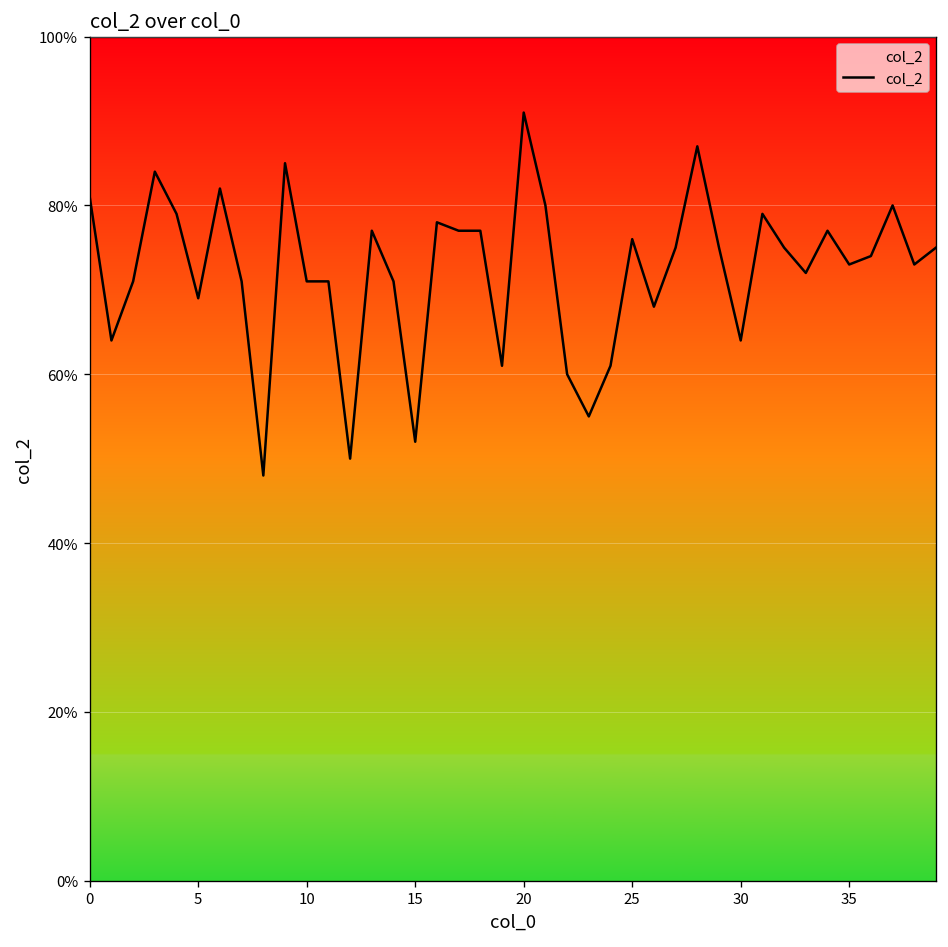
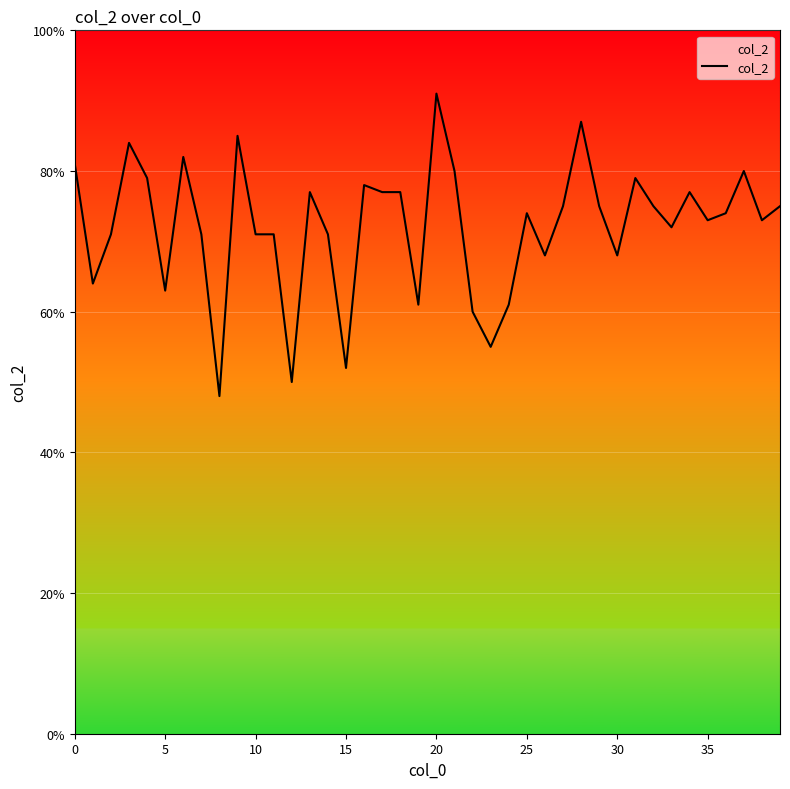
  {
    "0": "81%",
-   "5": "69%",
+   "5": "63%",
    "10": "71%",
    "15": "52%",
    "20": "91%",
-   "25": "76%",
-   "30": "64%",
+   "25": "74%",
+   "30": "68%",
    "35": "73%"
  }
